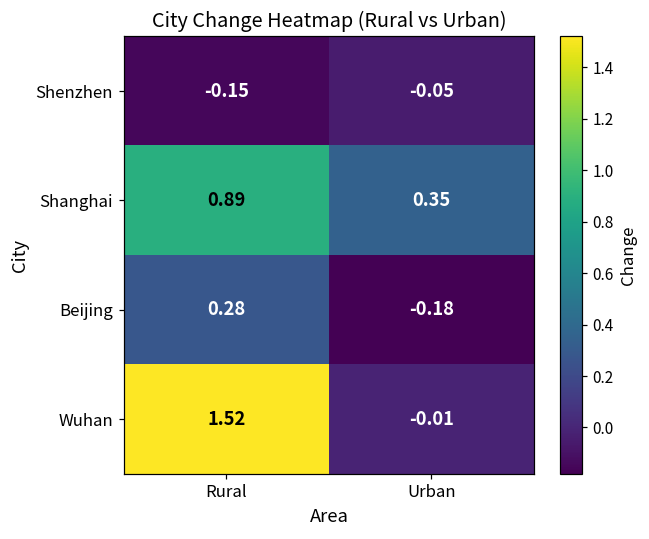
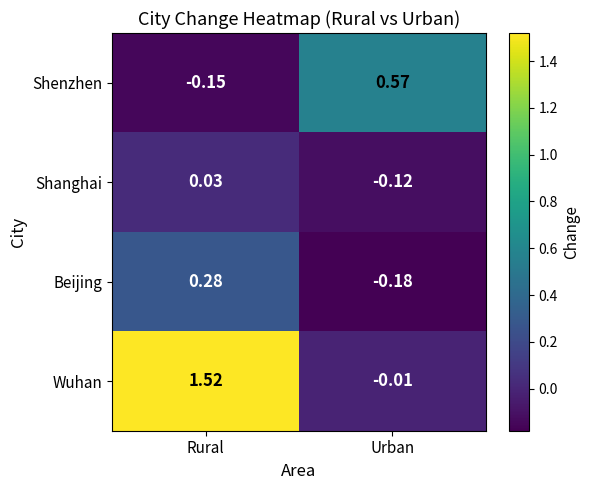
  {
    "Shenzhen": {
      "Rural": -0.15,
-     "Urban": -0.05
+     "Urban": 0.57
    },
    "Shanghai": {
-     "Rural": 0.89,
-     "Urban": 0.35
+     "Rural": 0.03,
+     "Urban": -0.12
    },
    "Beijing": {
      "Rural": 0.28,
      "Urban": -0.18
    },
    "Wuhan": {
      "Rural": 1.52,
      "Urban": -0.01
    }
  }
